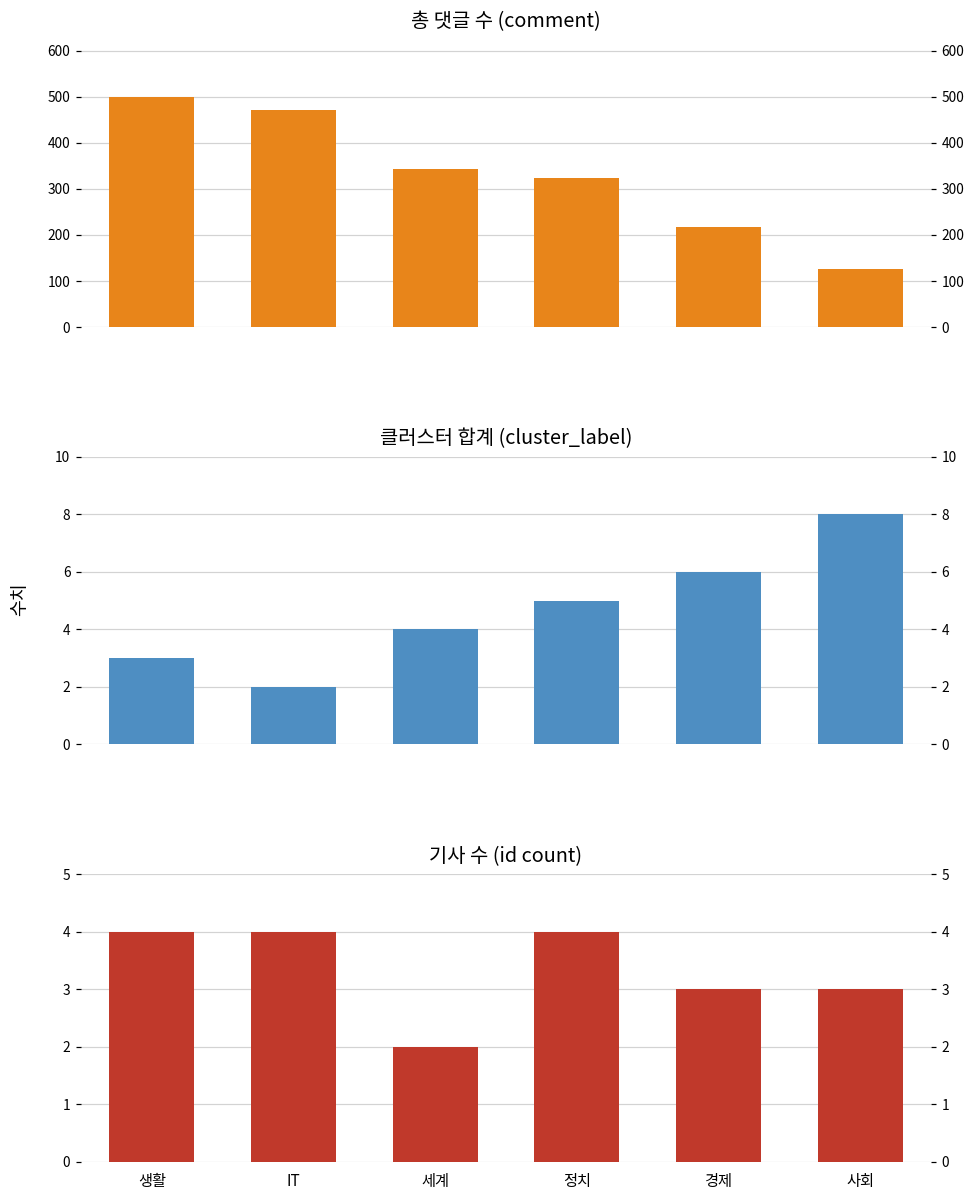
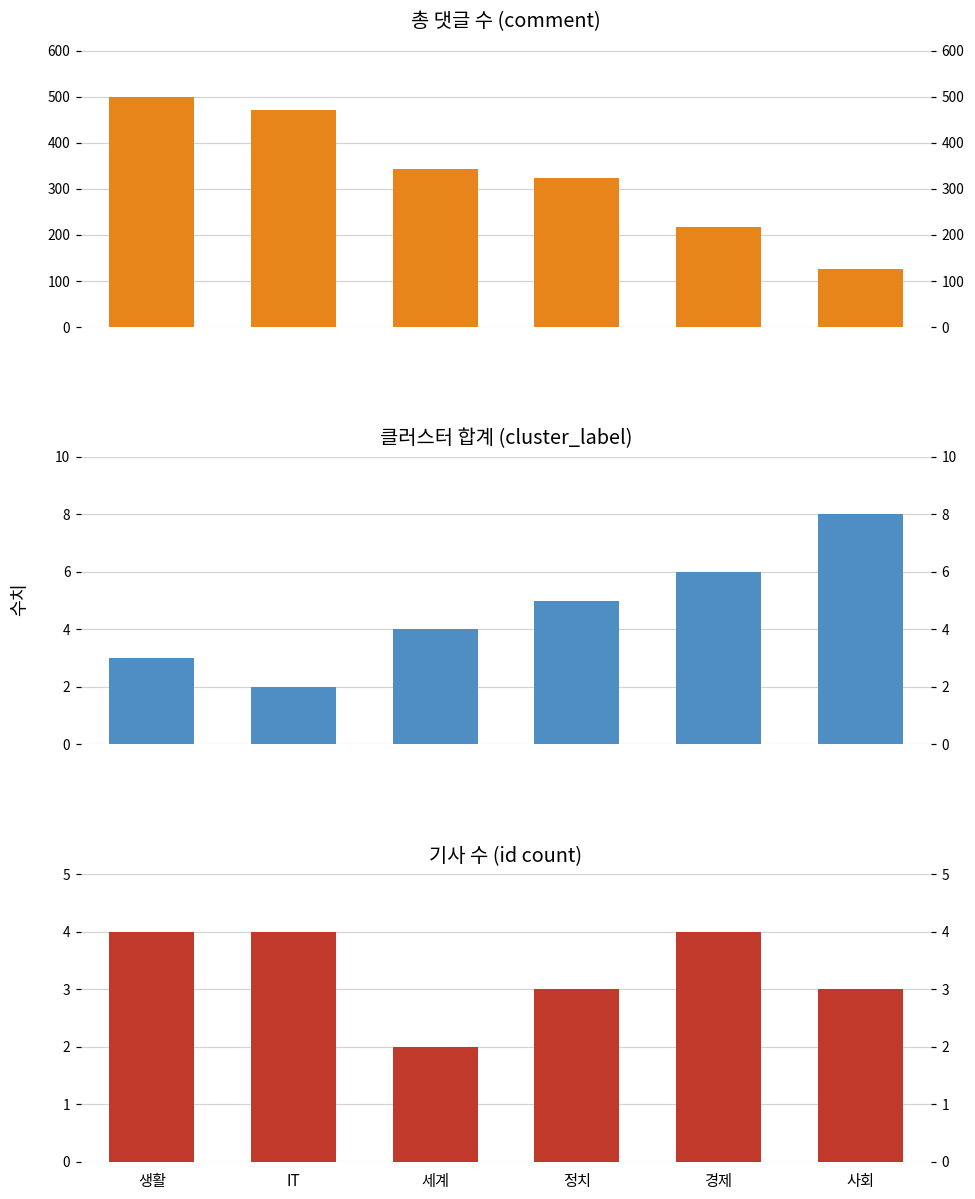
  {
    "기사 수 (id count)": {
      "생활": 4,
      "IT": 4,
      "세계": 2,
-     "정치": 4,
-     "경제": 3,
+     "정치": 3,
+     "경제": 4,
      "사회": 3
    }
  }
